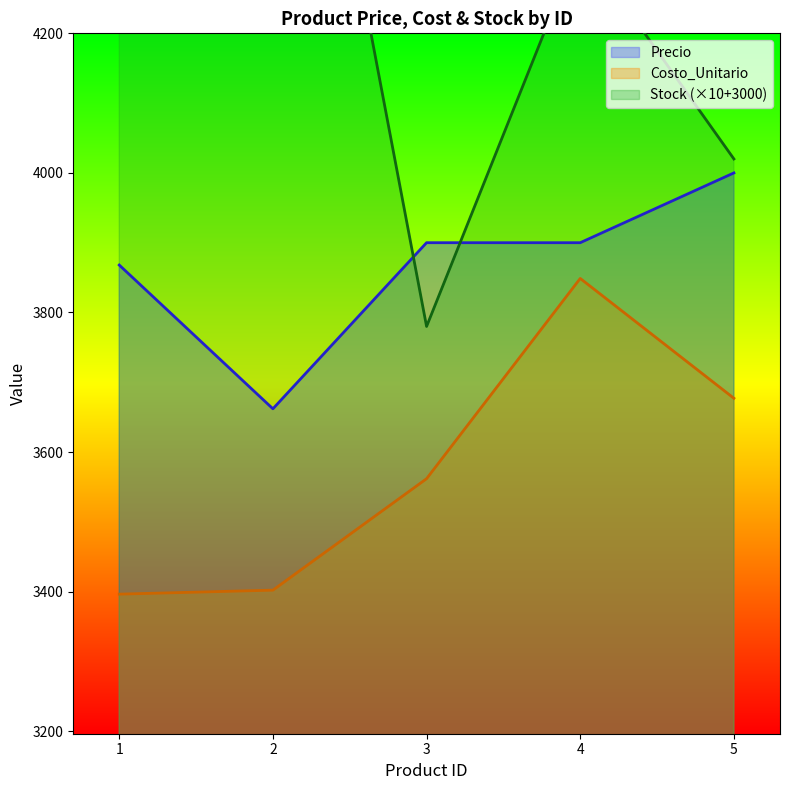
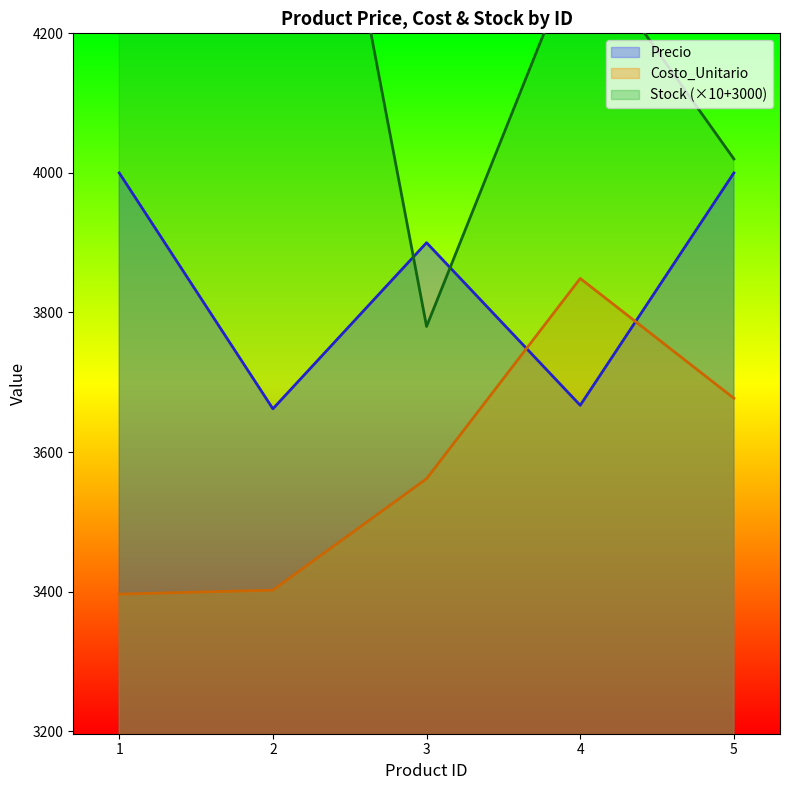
  {
    "Precio": {
-     "1": 3870,
+     "1": 4000,
      "2": 3660,
      "3": 3900,
-     "4": 3900,
+     "4": 3670,
      "5": 4000
    },
    "Costo_Unitario": {
      "1": 3400,
      "2": 3400,
      "3": 3560,
      "4": 3850,
      "5": 3680
    },
    "Stock (×10+3000)": {
      "3": 3780,
      "5": 4020
    }
  }
